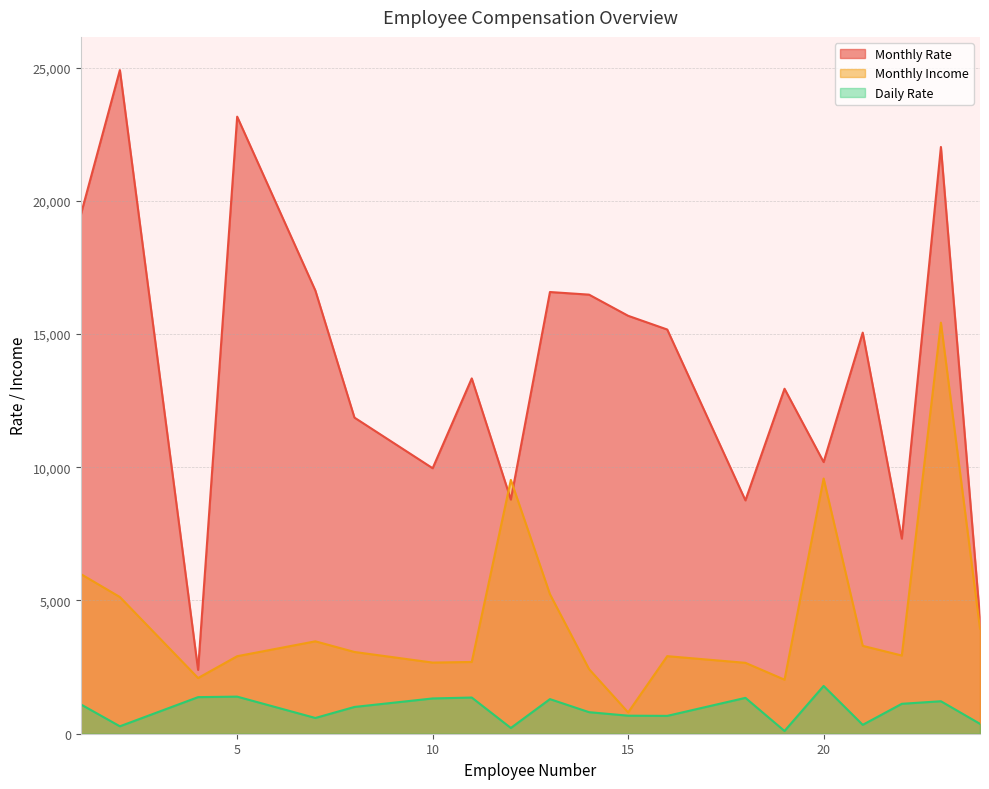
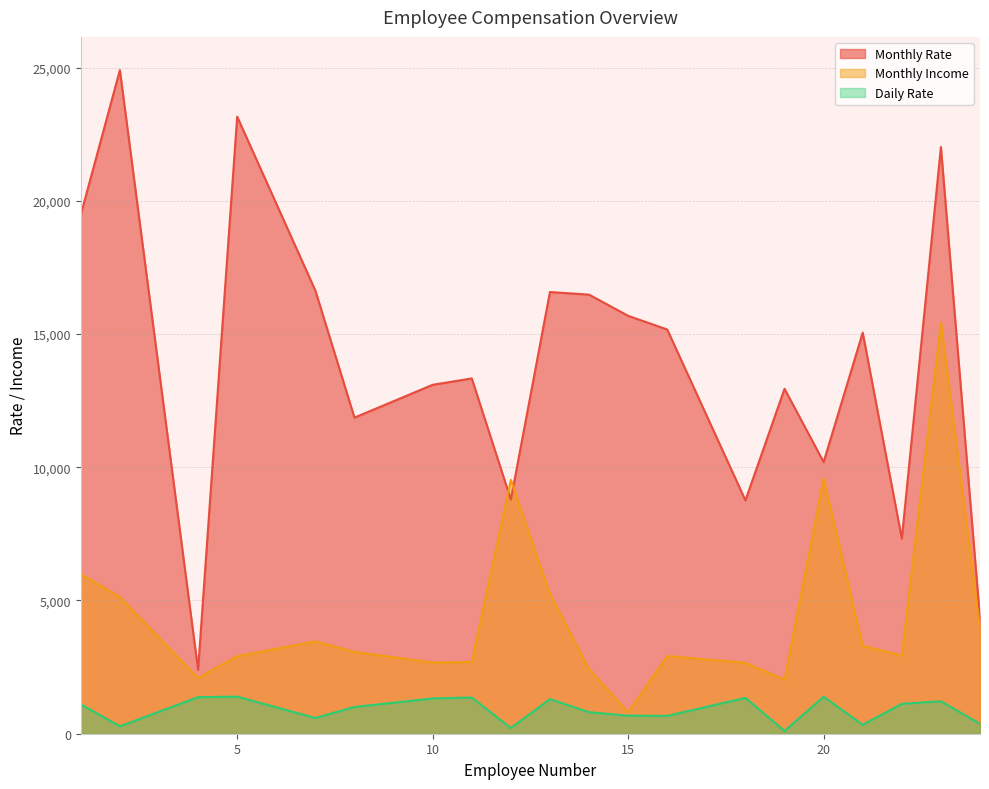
  {
    "Monthly Rate": {
      "5": "23,200",
-     "10": "10,000",
+     "10": "13,100",
      "15": "15,700",
      "20": "10,200"
    },
    "Monthly Income": {
      "5": "2,900",
      "10": "2,700",
      "15": "800",
      "20": "9,600"
    },
    "Daily Rate": {
      "5": "1,400",
      "10": "1,300",
      "15": "700",
-     "20": "1,800"
+     "20": "1,400"
    }
  }
